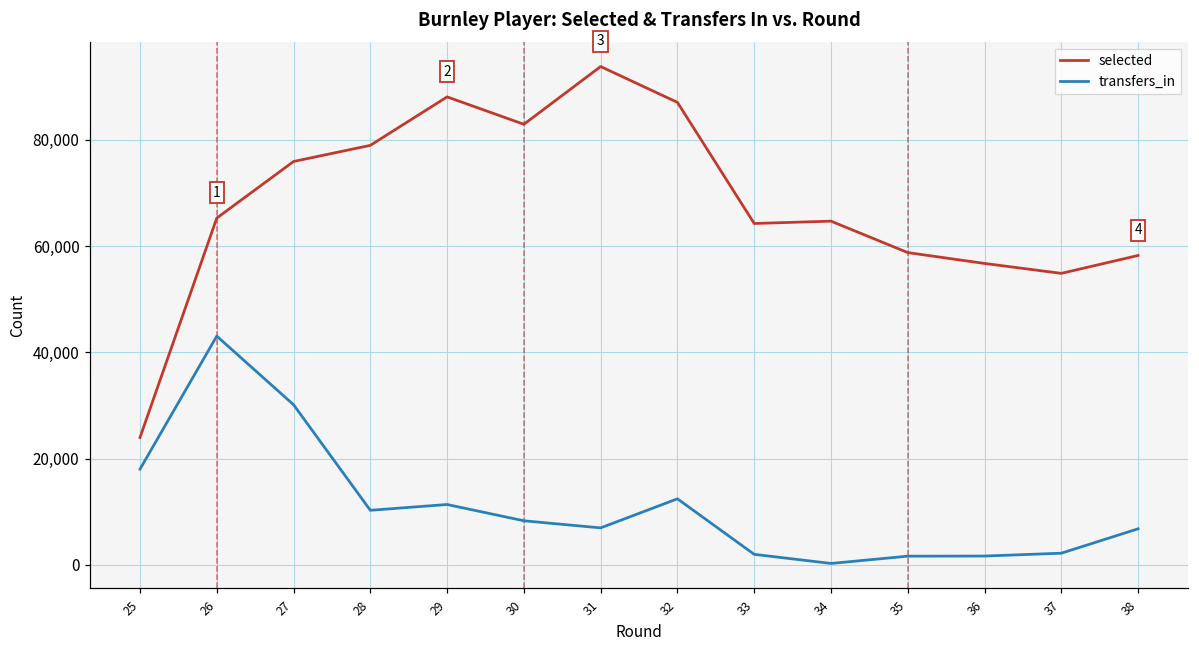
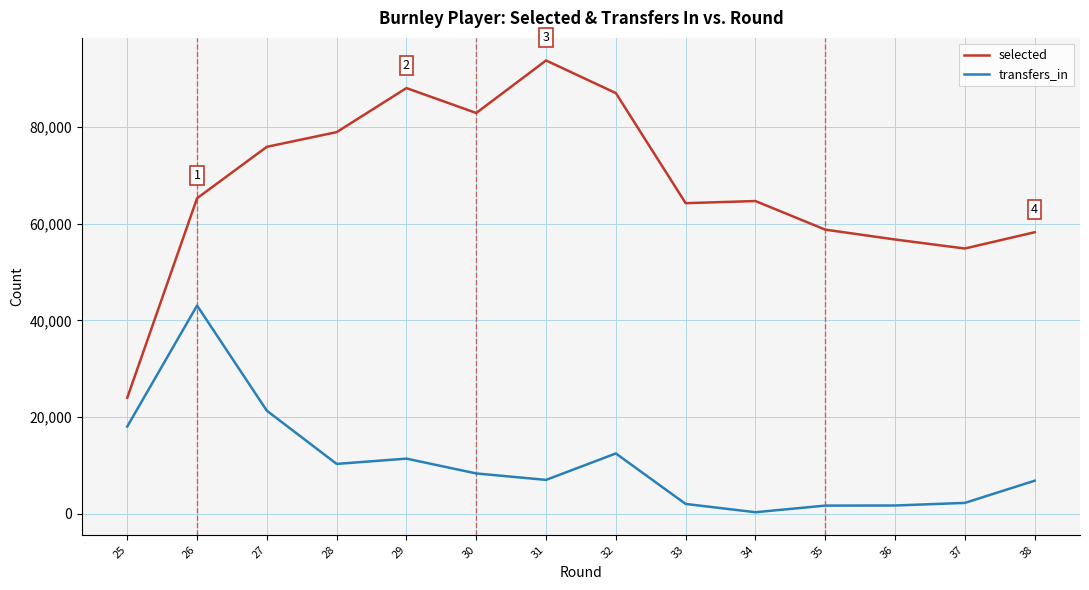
  {
    "selected": {
      "25": "24,000",
      "27": "76,000",
      "28": "79,000",
      "30": "83,000",
      "32": "87,000",
      "33": "64,000",
      "34": "65,000",
      "35": "59,000",
      "36": "57,000",
      "37": "55,000"
    },
    "transfers_in": {
      "25": "18,000",
      "26": "43,000",
-     "27": "30,000",
+     "27": "21,000",
      "28": "10,000",
      "29": "11,000",
      "30": "8,000",
      "31": "7,000",
      "32": "12,000",
      "33": "2,000",
      "34": "0",
      "35": "2,000",
      "36": "2,000",
      "37": "2,000",
      "38": "7,000"
    }
  }
